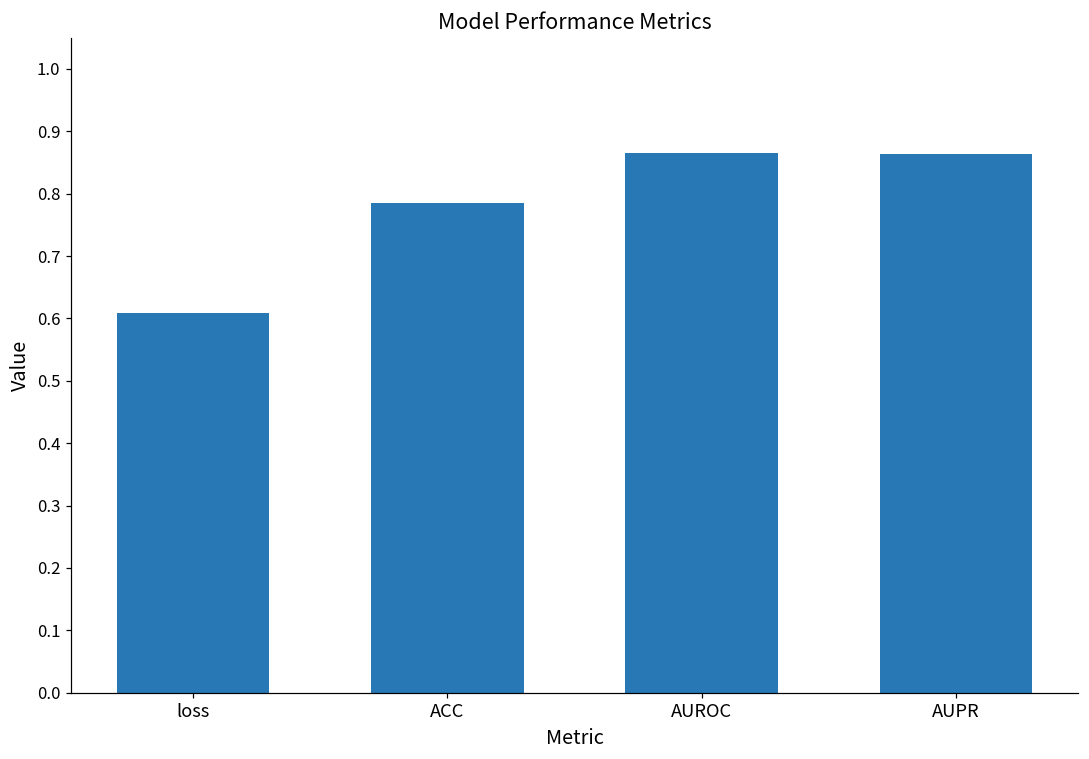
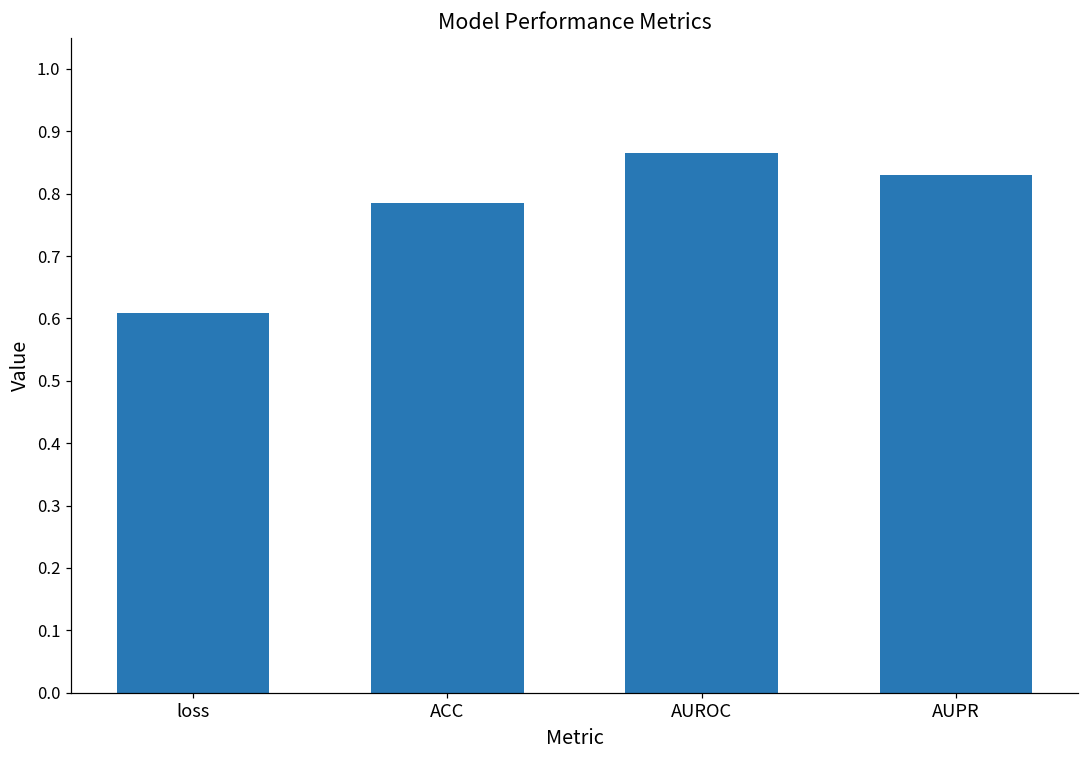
  {
    "loss": 0.61,
    "ACC": 0.79,
    "AUROC": 0.87,
-   "AUPR": 0.86
+   "AUPR": 0.83
  }
